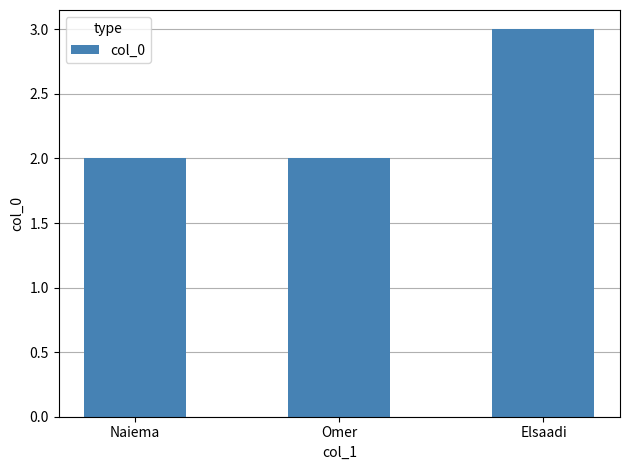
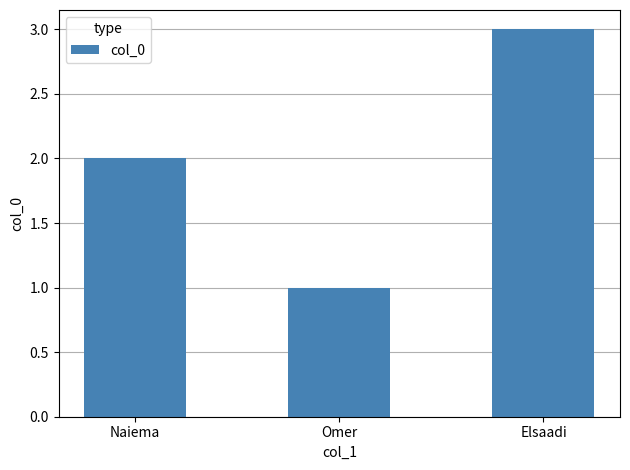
  {
    "Naiema": 2,
-   "Omer": 2,
+   "Omer": 1,
    "Elsaadi": 3
  }
